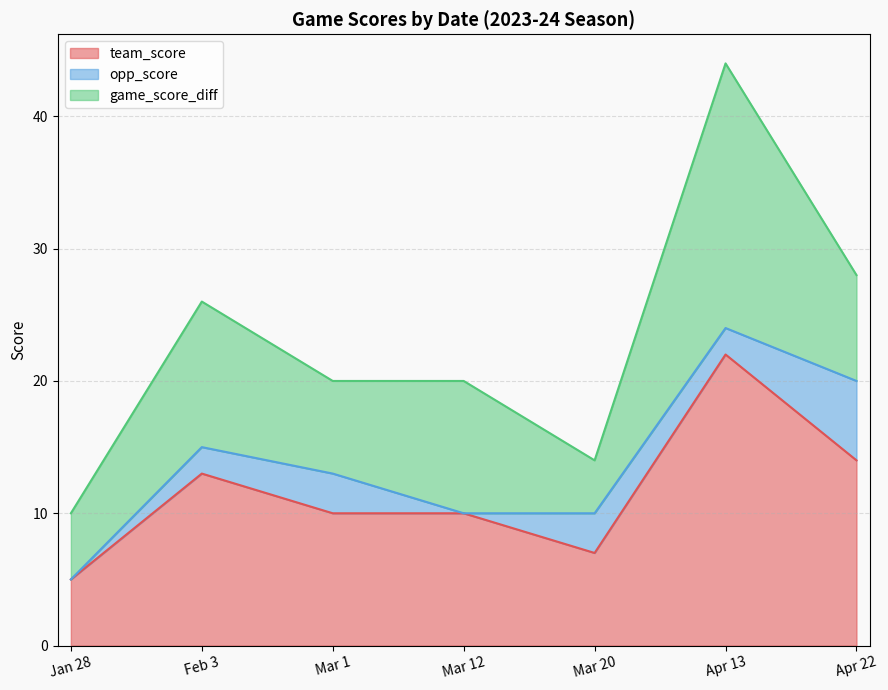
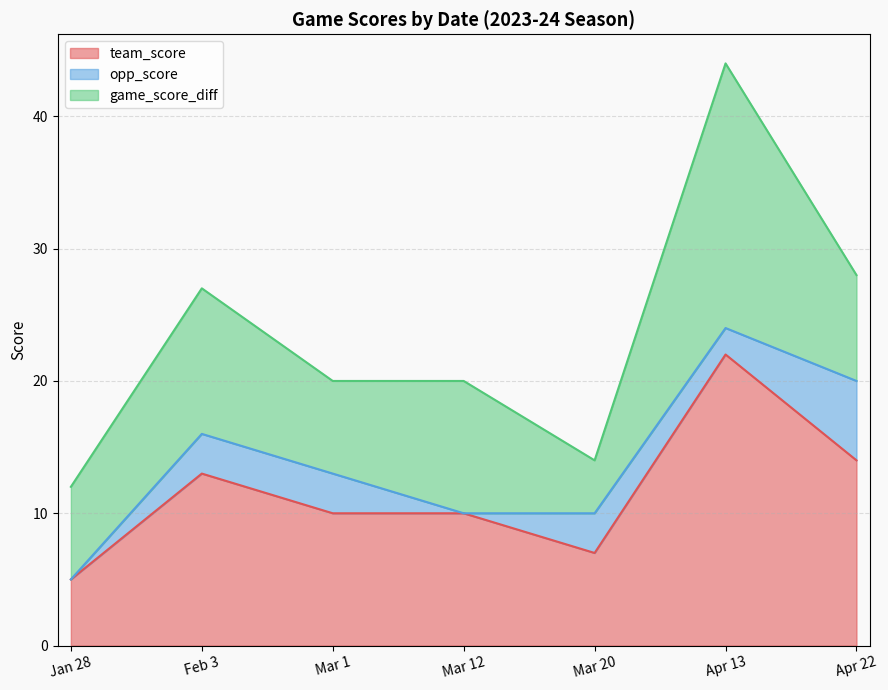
  {
    "team_score": {
      "Feb 3": 13,
      "Mar 1": 10,
      "Mar 20": 7,
      "Apr 13": 22,
      "Apr 22": 14
    },
    "opp_score": {
-     "Feb 3": 2,
+     "Feb 3": 3,
      "Mar 1": 3,
      "Mar 20": 3,
      "Apr 13": 2,
      "Apr 22": 6
    },
    "game_score_diff": {
-     "Jan 28": 5,
+     "Jan 28": 7,
      "Feb 3": 11,
      "Mar 1": 7,
      "Mar 12": 10,
      "Mar 20": 4,
      "Apr 13": 20,
      "Apr 22": 8
    }
  }
